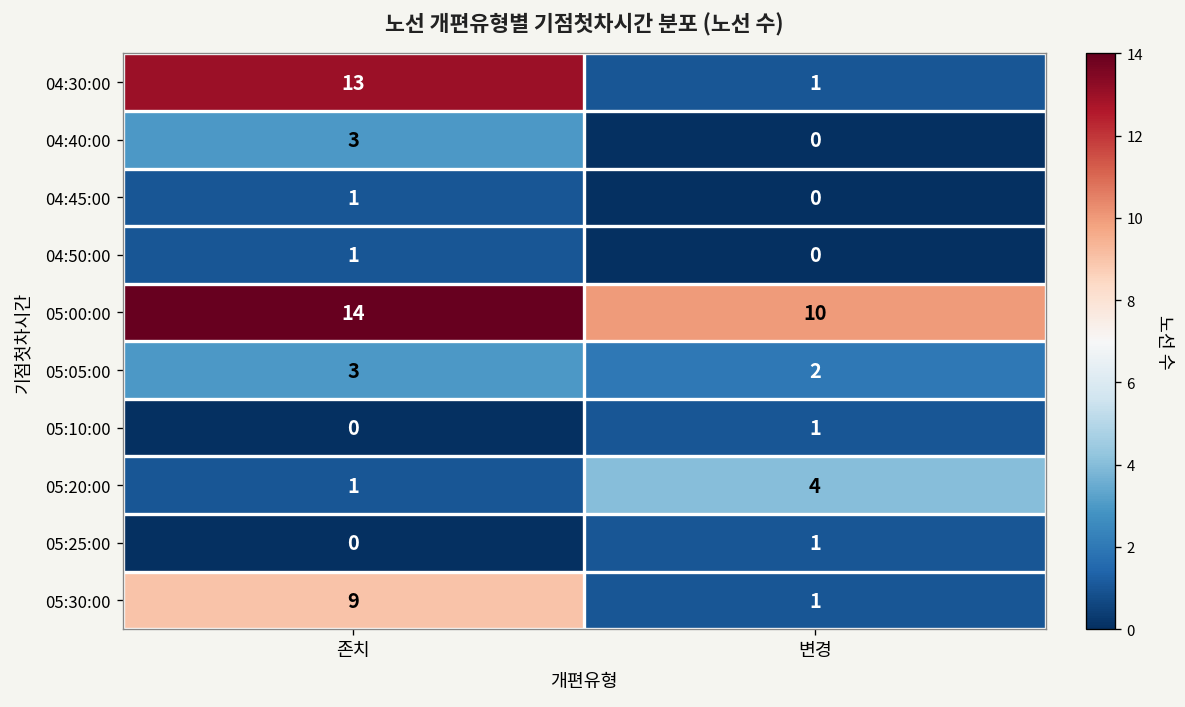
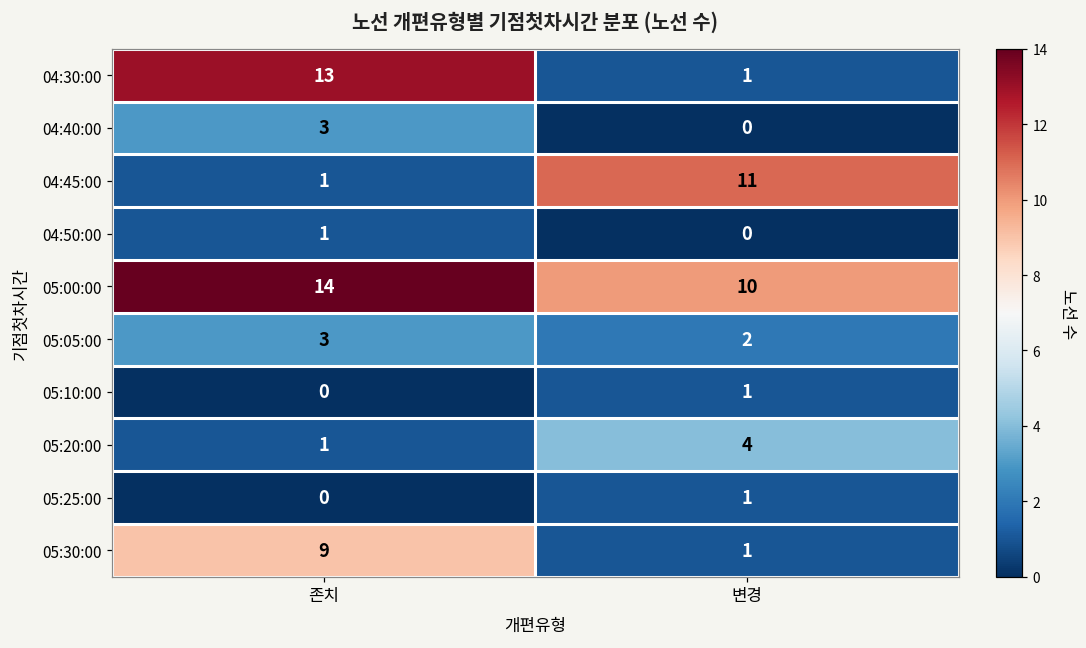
  {
    "04:30:00": {
      "존치": 13,
      "변경": 1
    },
    "04:40:00": {
      "존치": 3,
      "변경": 0
    },
    "04:45:00": {
      "존치": 1,
-     "변경": 0
+     "변경": 11
    },
    "04:50:00": {
      "존치": 1,
      "변경": 0
    },
    "05:00:00": {
      "존치": 14,
      "변경": 10
    },
    "05:05:00": {
      "존치": 3,
      "변경": 2
    },
    "05:10:00": {
      "존치": 0,
      "변경": 1
    },
    "05:20:00": {
      "존치": 1,
      "변경": 4
    },
    "05:25:00": {
      "존치": 0,
      "변경": 1
    },
    "05:30:00": {
      "존치": 9,
      "변경": 1
    }
  }
